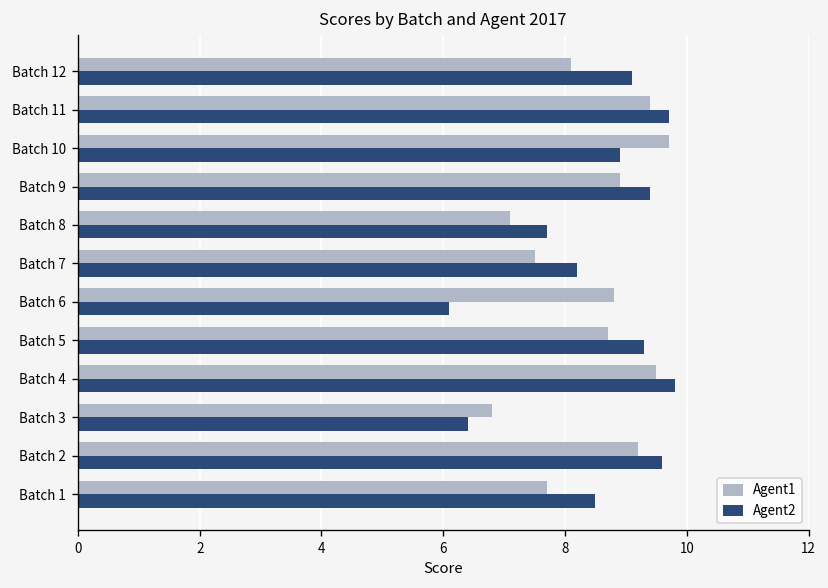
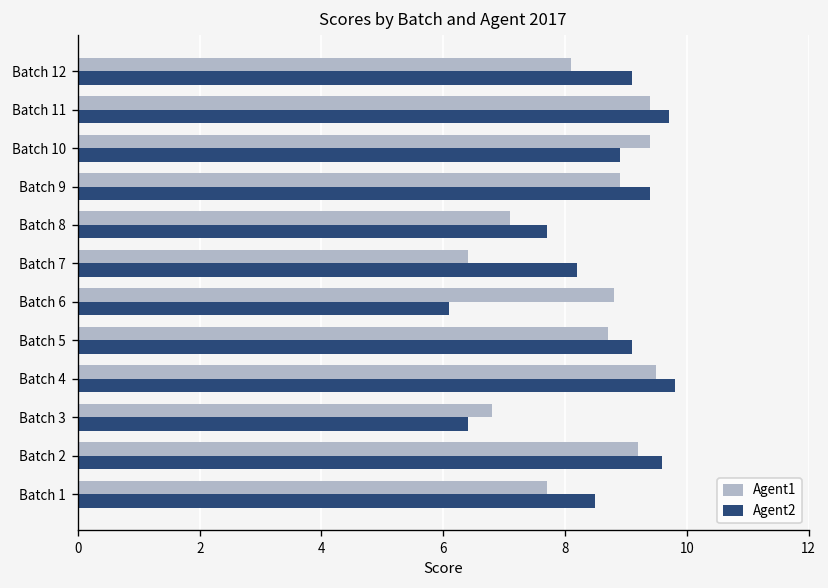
  {
    "Agent1": {
      "Batch 12": 8.1,
      "Batch 11": 9.4,
-     "Batch 10": 9.7,
+     "Batch 10": 9.4,
      "Batch 9": 8.9,
      "Batch 8": 7.1,
-     "Batch 7": 7.5,
+     "Batch 7": 6.4,
      "Batch 6": 8.8,
      "Batch 5": 8.7,
      "Batch 4": 9.5,
      "Batch 3": 6.8,
      "Batch 2": 9.2,
      "Batch 1": 7.7
    },
    "Agent2": {
      "Batch 12": 9.1,
      "Batch 11": 9.7,
      "Batch 10": 8.9,
      "Batch 9": 9.4,
      "Batch 8": 7.7,
      "Batch 7": 8.2,
      "Batch 6": 6.1,
-     "Batch 5": 9.3,
+     "Batch 5": 9.1,
      "Batch 4": 9.8,
      "Batch 3": 6.4,
      "Batch 2": 9.6,
      "Batch 1": 8.5
    }
  }
